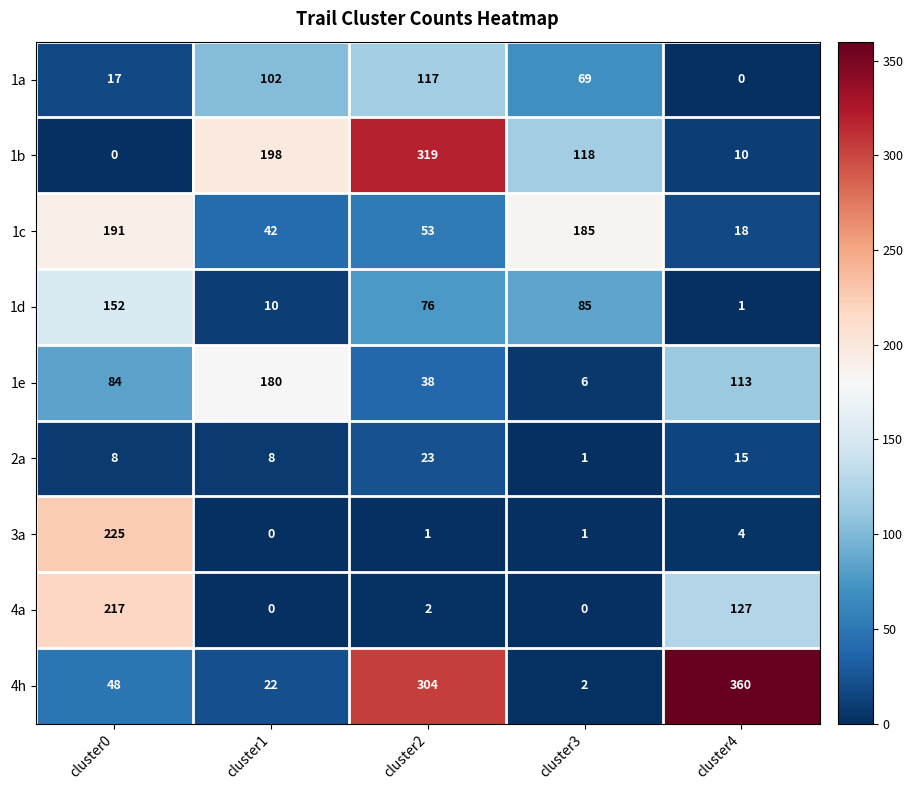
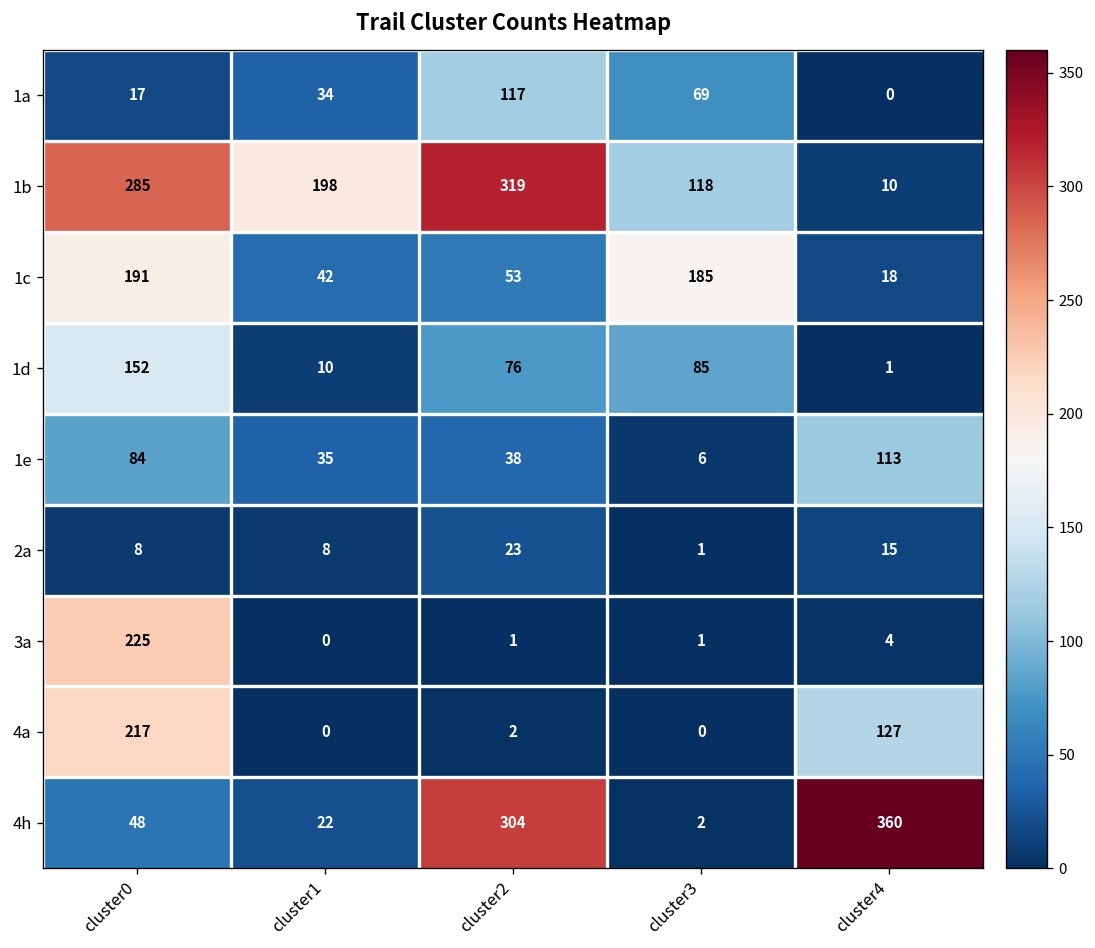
  {
    "1a": {
      "cluster0": 17,
-     "cluster1": 102,
+     "cluster1": 34,
      "cluster2": 117,
      "cluster3": 69,
      "cluster4": 0
    },
    "1b": {
-     "cluster0": 0,
+     "cluster0": 285,
      "cluster1": 198,
      "cluster2": 319,
      "cluster3": 118,
      "cluster4": 10
    },
    "1c": {
      "cluster0": 191,
      "cluster1": 42,
      "cluster2": 53,
      "cluster3": 185,
      "cluster4": 18
    },
    "1d": {
      "cluster0": 152,
      "cluster1": 10,
      "cluster2": 76,
      "cluster3": 85,
      "cluster4": 1
    },
    "1e": {
      "cluster0": 84,
-     "cluster1": 180,
+     "cluster1": 35,
      "cluster2": 38,
      "cluster3": 6,
      "cluster4": 113
    },
    "2a": {
      "cluster0": 8,
      "cluster1": 8,
      "cluster2": 23,
      "cluster3": 1,
      "cluster4": 15
    },
    "3a": {
      "cluster0": 225,
      "cluster1": 0,
      "cluster2": 1,
      "cluster3": 1,
      "cluster4": 4
    },
    "4a": {
      "cluster0": 217,
      "cluster1": 0,
      "cluster2": 2,
      "cluster3": 0,
      "cluster4": 127
    },
    "4h": {
      "cluster0": 48,
      "cluster1": 22,
      "cluster2": 304,
      "cluster3": 2,
      "cluster4": 360
    }
  }
